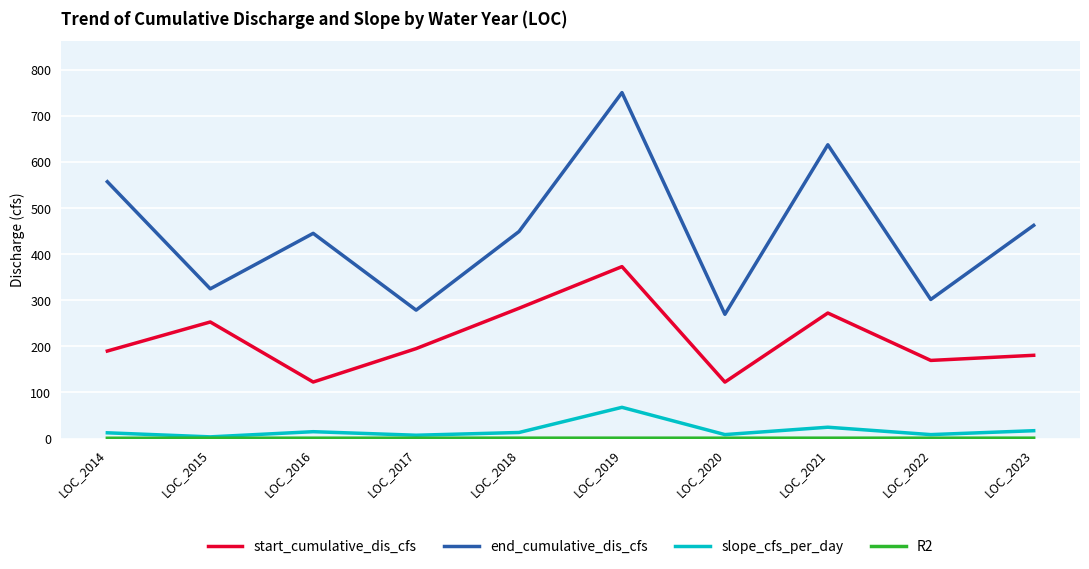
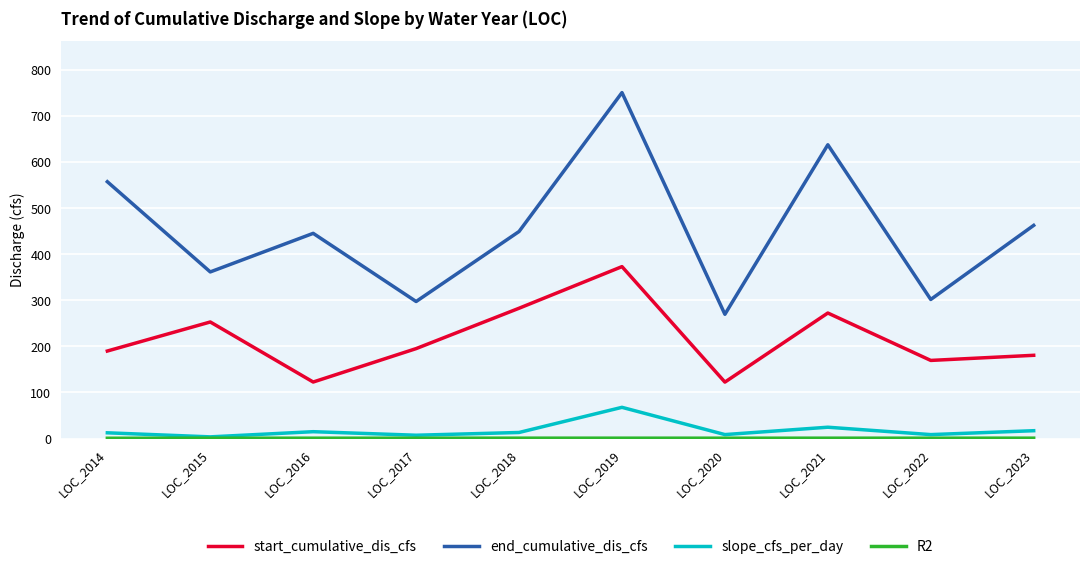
  {
    "start_cumulative_dis_cfs": {
      "LOC_2014": 190,
      "LOC_2015": 250,
      "LOC_2016": 120,
      "LOC_2017": 200,
      "LOC_2018": 280,
      "LOC_2019": 370,
      "LOC_2020": 120,
      "LOC_2021": 270,
      "LOC_2022": 170,
      "LOC_2023": 180
    },
    "end_cumulative_dis_cfs": {
      "LOC_2014": 560,
-     "LOC_2015": 320,
+     "LOC_2015": 360,
      "LOC_2016": 450,
-     "LOC_2017": 280,
+     "LOC_2017": 300,
      "LOC_2018": 450,
      "LOC_2019": 750,
      "LOC_2020": 270,
      "LOC_2021": 640,
      "LOC_2022": 300,
      "LOC_2023": 460
    },
    "slope_cfs_per_day": {
      "LOC_2014": 10,
      "LOC_2016": 20,
      "LOC_2017": 10,
      "LOC_2018": 10,
      "LOC_2019": 70,
      "LOC_2020": 10,
      "LOC_2021": 20,
      "LOC_2022": 10,
      "LOC_2023": 20
    },
    "R2": {
      "LOC_2014": 0,
      "LOC_2016": 0,
      "LOC_2017": 0,
      "LOC_2018": 0,
      "LOC_2019": 0,
      "LOC_2020": 0,
      "LOC_2021": 0,
      "LOC_2022": 0,
      "LOC_2023": 0
    }
  }
